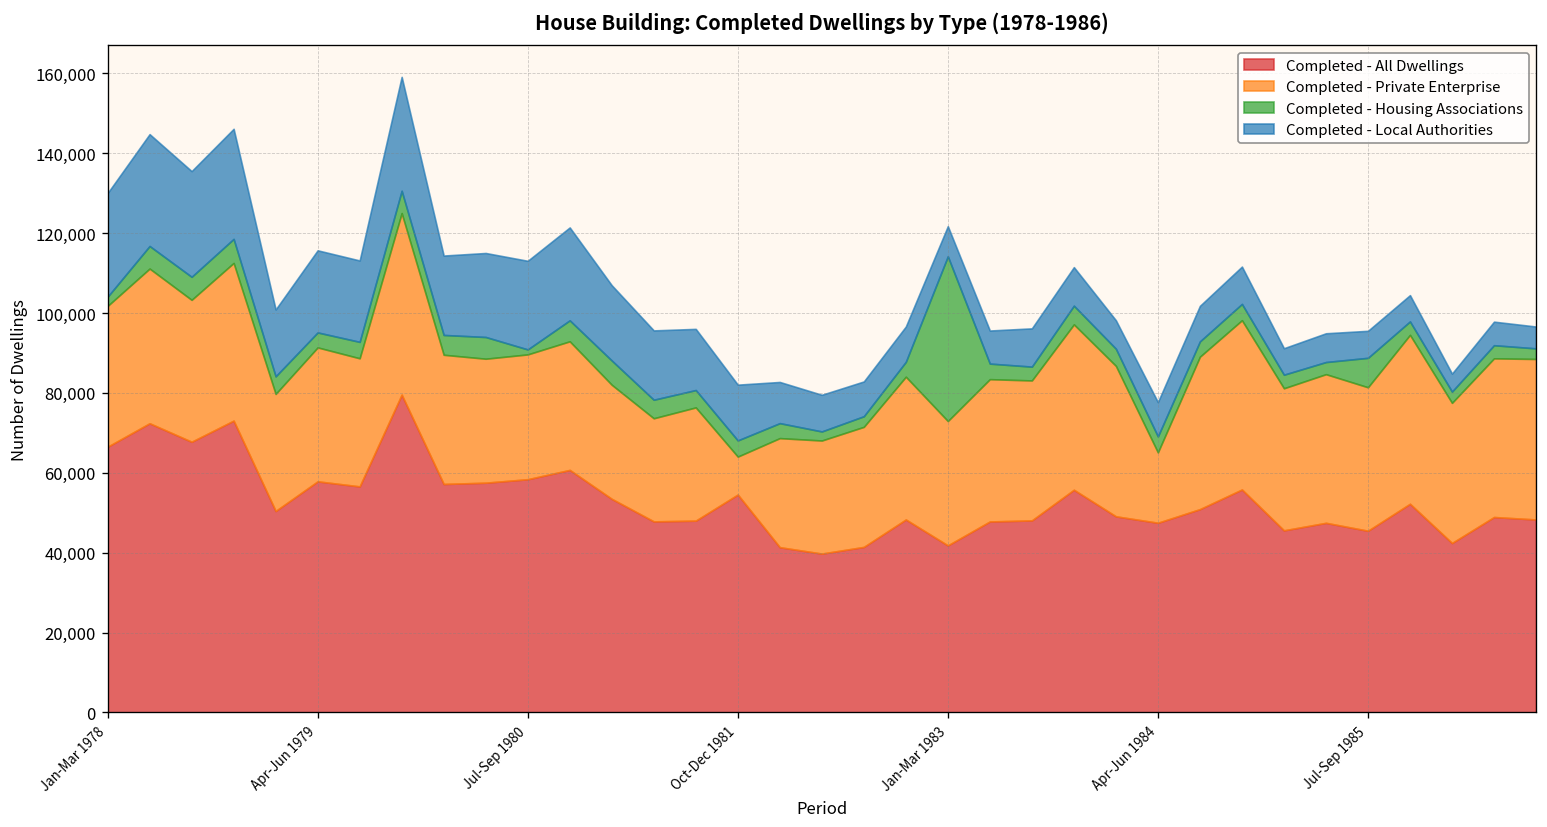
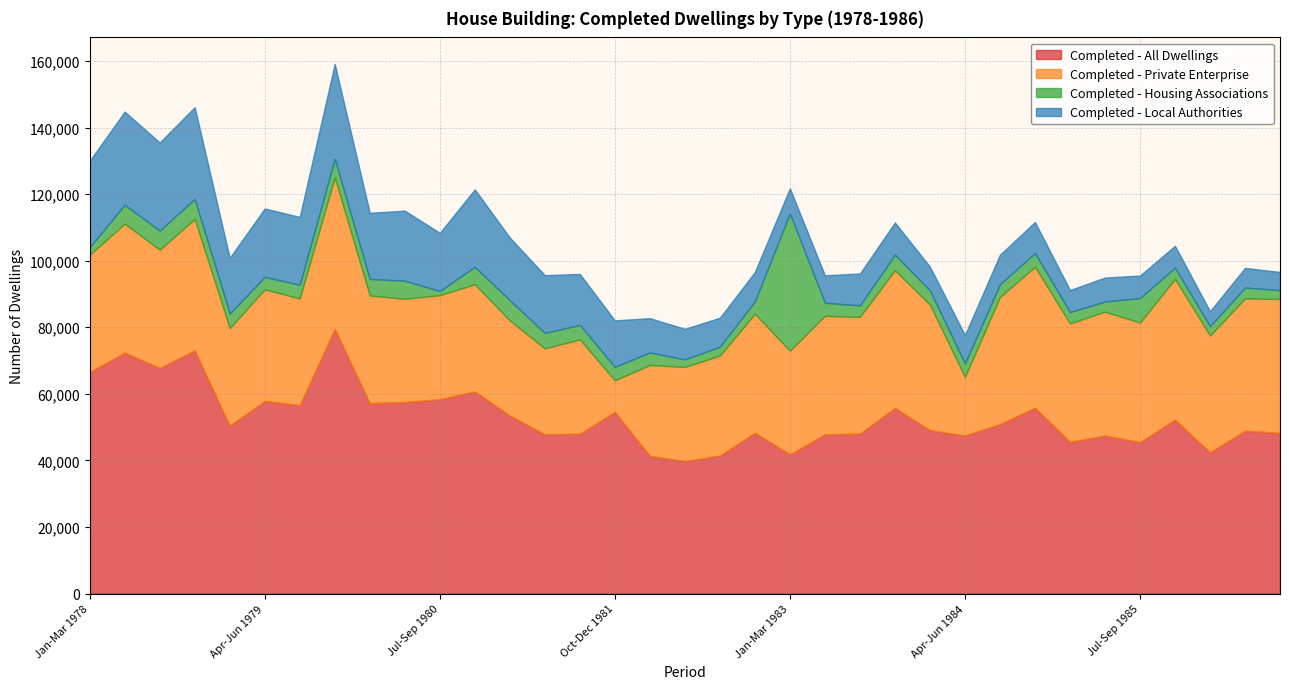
  {
    "Completed - All Dwellings": {
      "Jan-Mar 1978": "67,000",
      "Apr-Jun 1979": "58,000",
      "Jul-Sep 1980": "58,000",
      "Oct-Dec 1981": "55,000",
      "Jan-Mar 1983": "42,000",
      "Apr-Jun 1984": "47,000",
      "Jul-Sep 1985": "45,000"
    },
    "Completed - Private Enterprise": {
      "Jan-Mar 1978": "35,000",
      "Apr-Jun 1979": "34,000",
      "Jul-Sep 1980": "31,000",
      "Oct-Dec 1981": "10,000",
      "Jan-Mar 1983": "31,000",
      "Apr-Jun 1984": "18,000",
      "Jul-Sep 1985": "36,000"
    },
    "Completed - Housing Associations": {
      "Jan-Mar 1978": "2,000",
      "Apr-Jun 1979": "4,000",
      "Jul-Sep 1980": "1,000",
      "Oct-Dec 1981": "4,000",
      "Jan-Mar 1983": "41,000",
      "Apr-Jun 1984": "4,000",
      "Jul-Sep 1985": "7,000"
    },
    "Completed - Local Authorities": {
      "Jan-Mar 1978": "26,000",
      "Apr-Jun 1979": "21,000",
-     "Jul-Sep 1980": "22,000",
+     "Jul-Sep 1980": "17,000",
      "Oct-Dec 1981": "14,000",
      "Jan-Mar 1983": "8,000",
      "Apr-Jun 1984": "9,000",
      "Jul-Sep 1985": "7,000"
    }
  }
